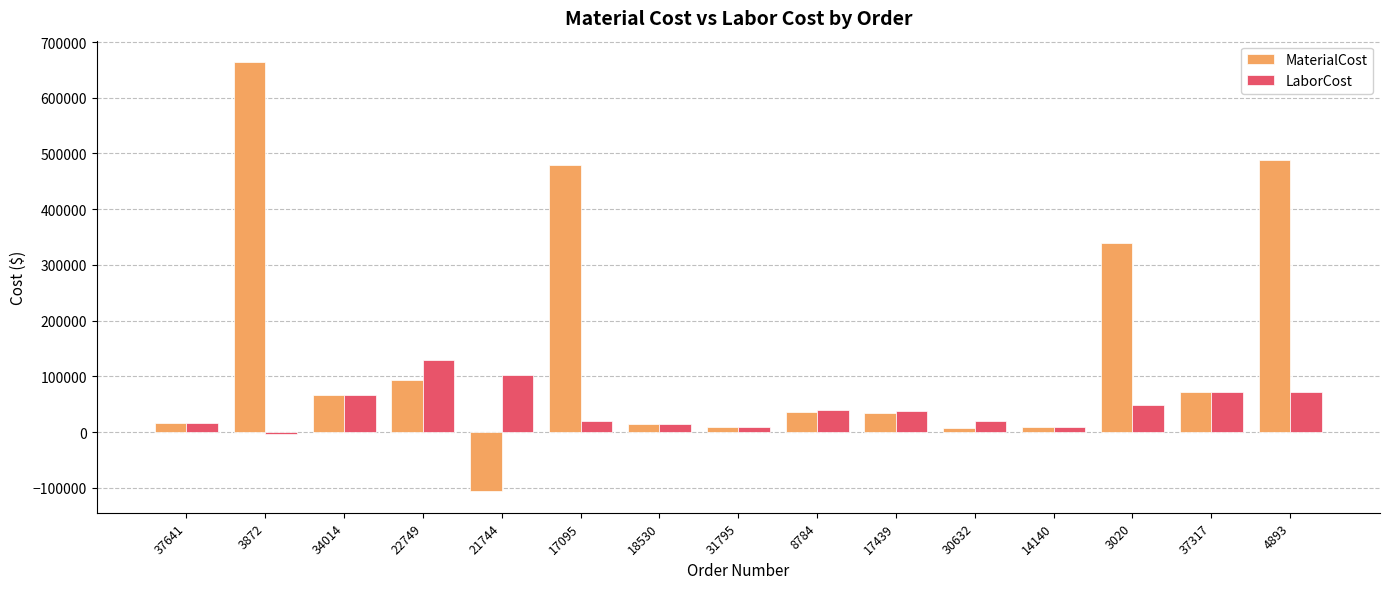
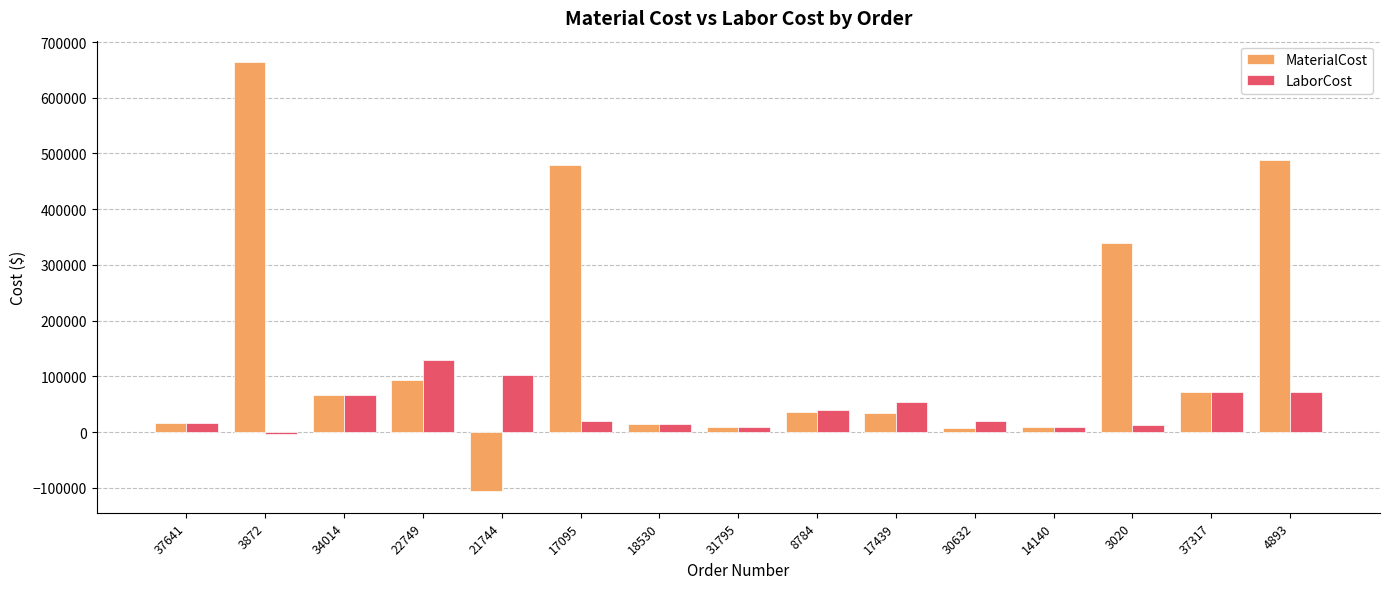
  {
    "MaterialCost": {
      "37641": 20000,
      "3872": 660000,
      "34014": 70000,
      "22749": 90000,
      "21744": -110000,
      "17095": 480000,
      "18530": 10000,
      "31795": 10000,
      "8784": 40000,
      "17439": 30000,
      "30632": 10000,
      "14140": 10000,
      "3020": 340000,
      "37317": 70000,
      "4893": 490000
    },
    "LaborCost": {
      "37641": 20000,
      "34014": 70000,
      "22749": 130000,
      "21744": 100000,
      "17095": 20000,
      "18530": 10000,
      "31795": 10000,
      "8784": 40000,
-     "17439": 40000,
+     "17439": 50000,
      "30632": 20000,
      "14140": 10000,
-     "3020": 50000,
+     "3020": 10000,
      "37317": 70000,
      "4893": 70000
    }
  }
